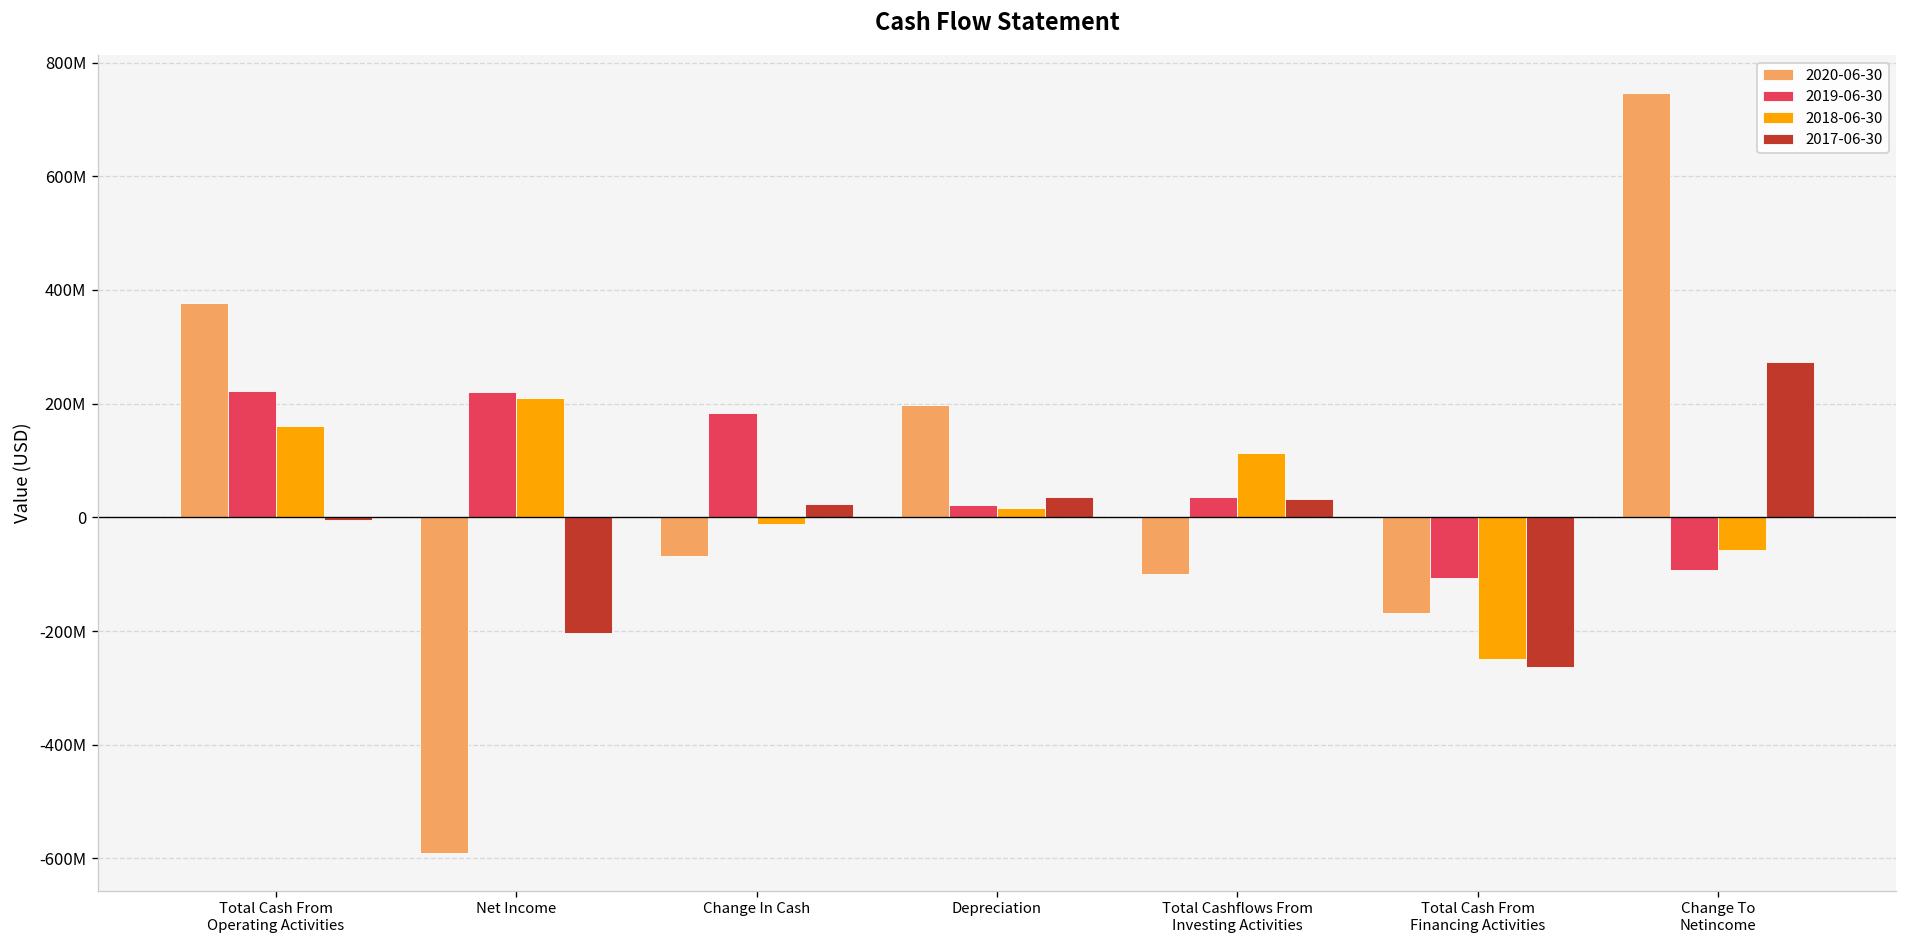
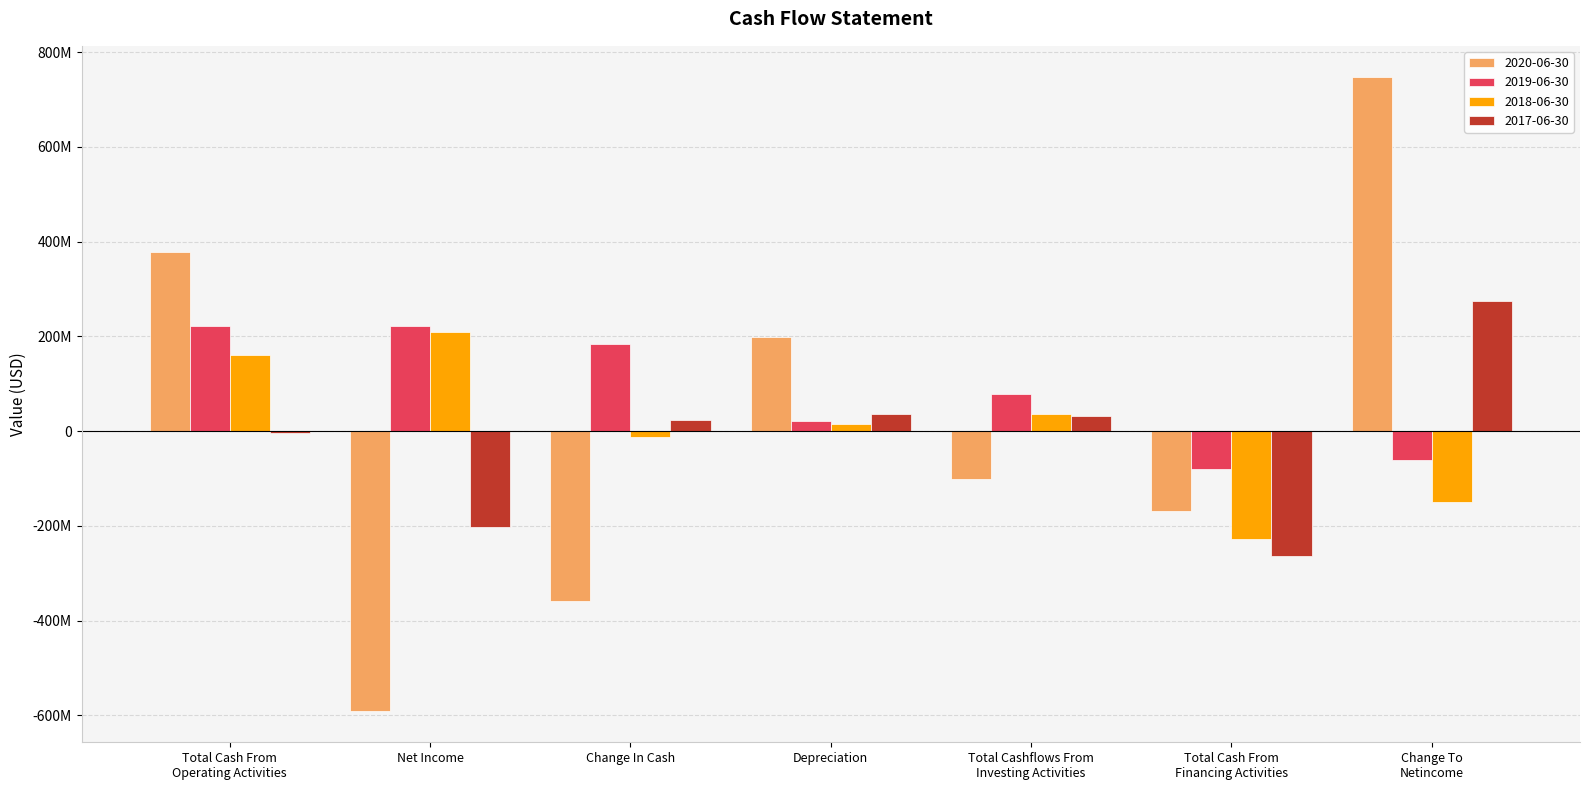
  {
    "2020-06-30": {
      "Total Cash From Operating Activities": 380000000,
      "Net Income": -590000000,
-     "Change In Cash": -70000000,
+     "Change In Cash": -360000000,
      "Depreciation": 200000000,
      "Total Cashflows From Investing Activities": -100000000,
      "Total Cash From Financing Activities": -170000000,
      "Change To Netincome": 750000000
    },
    "2019-06-30": {
      "Total Cash From Operating Activities": 220000000,
      "Net Income": 220000000,
      "Change In Cash": 180000000,
      "Depreciation": 20000000,
-     "Total Cashflows From Investing Activities": 40000000,
-     "Total Cash From Financing Activities": -110000000,
-     "Change To Netincome": -90000000
+     "Total Cashflows From Investing Activities": 80000000,
+     "Total Cash From Financing Activities": -80000000,
+     "Change To Netincome": -60000000
    },
    "2018-06-30": {
      "Total Cash From Operating Activities": 160000000,
      "Net Income": 210000000,
      "Change In Cash": -10000000,
      "Depreciation": 20000000,
-     "Total Cashflows From Investing Activities": 110000000,
-     "Total Cash From Financing Activities": -250000000,
-     "Change To Netincome": -60000000
+     "Total Cashflows From Investing Activities": 40000000,
+     "Total Cash From Financing Activities": -230000000,
+     "Change To Netincome": -150000000
    },
    "2017-06-30": {
      "Net Income": -200000000,
      "Change In Cash": 20000000,
      "Depreciation": 40000000,
      "Total Cashflows From Investing Activities": 30000000,
      "Total Cash From Financing Activities": -260000000,
      "Change To Netincome": 270000000
    }
  }
